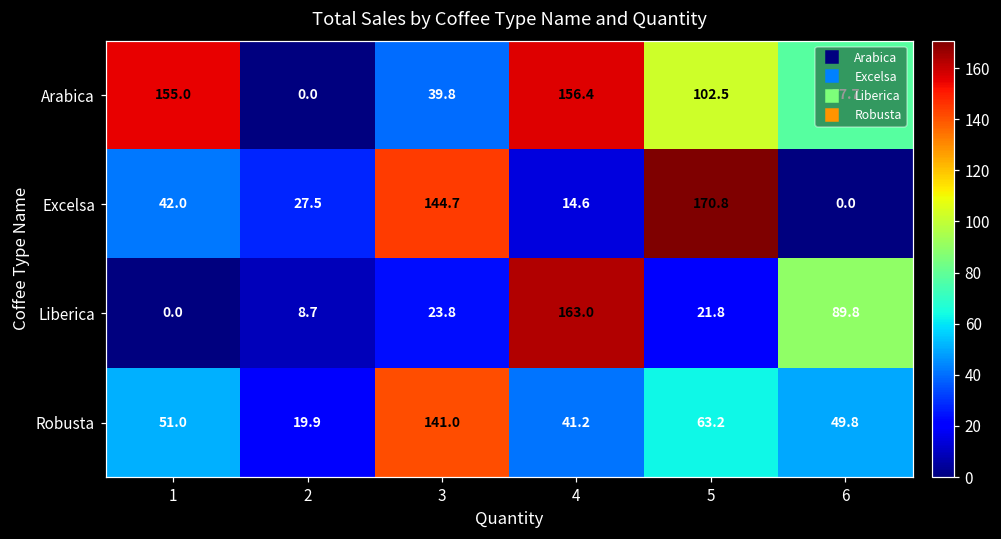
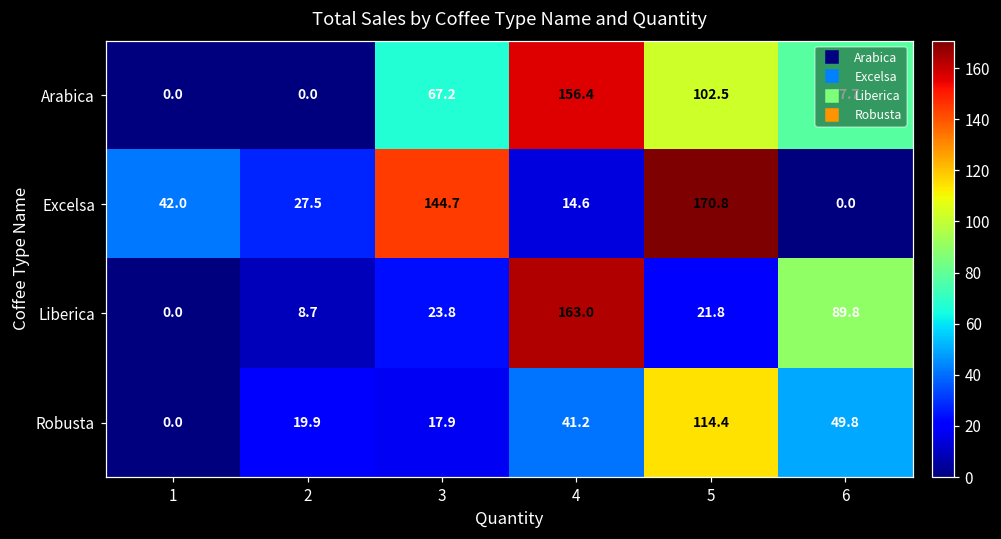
  {
    "Arabica": {
-     "1": 155.0,
+     "1": 0.0,
      "2": 0.0,
-     "3": 39.8,
+     "3": 67.2,
      "4": 156.4,
      "5": 102.5
    },
    "Excelsa": {
      "1": 42.0,
      "2": 27.5,
      "3": 144.7,
      "4": 14.6,
      "5": 170.8,
      "6": 0.0
    },
    "Liberica": {
      "1": 0.0,
      "2": 8.7,
      "3": 23.8,
      "4": 163.0,
      "5": 21.8,
      "6": 89.8
    },
    "Robusta": {
-     "1": 51.0,
+     "1": 0.0,
      "2": 19.9,
-     "3": 141.0,
+     "3": 17.9,
      "4": 41.2,
-     "5": 63.2,
+     "5": 114.4,
      "6": 49.8
    }
  }
